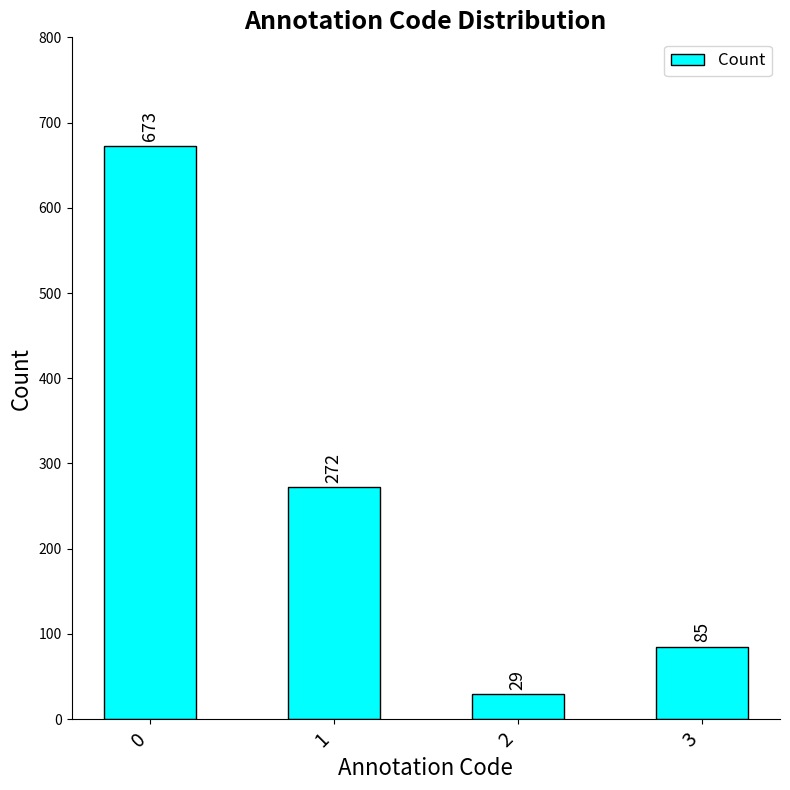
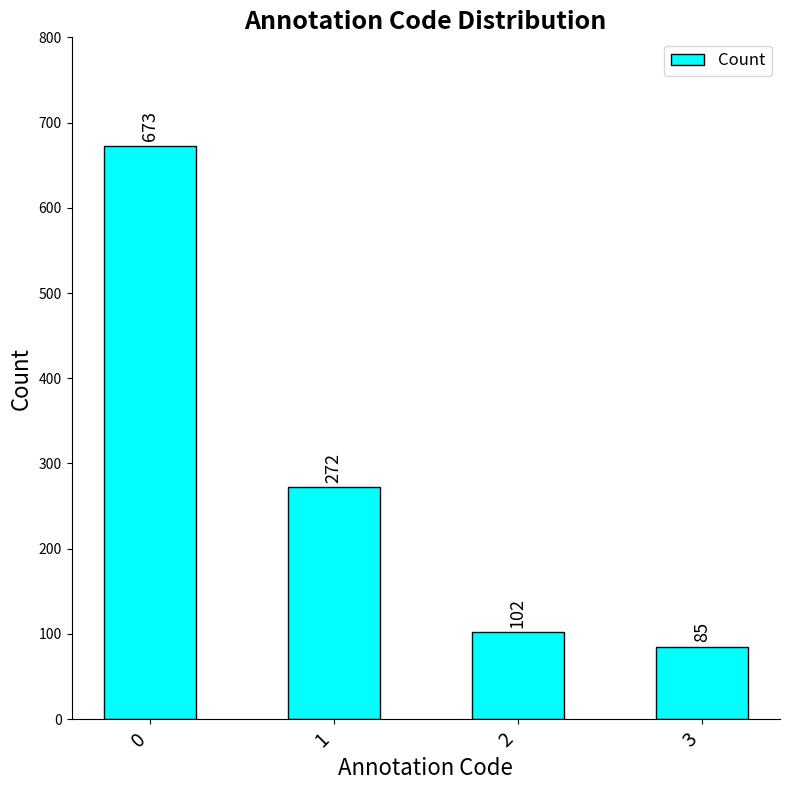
  {
    "0": 673,
    "1": 272,
-   "2": 29,
+   "2": 102,
    "3": 85
  }
